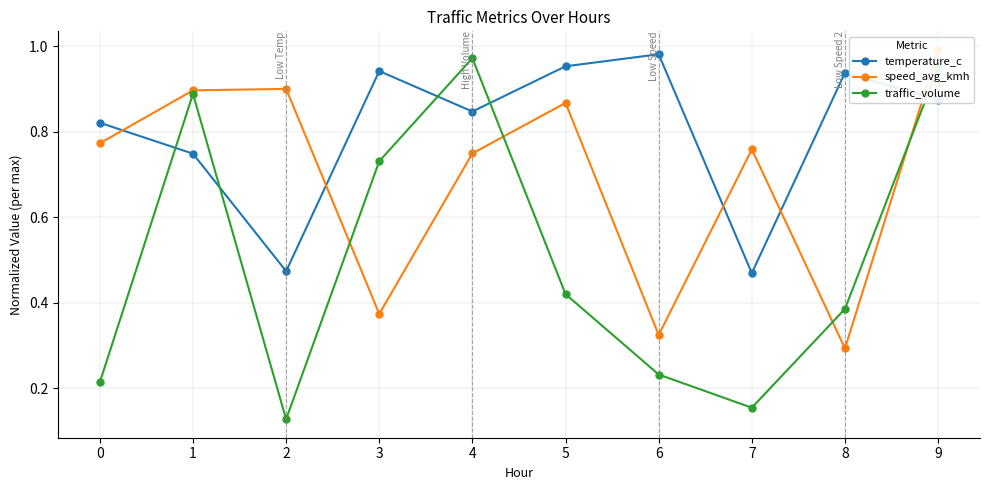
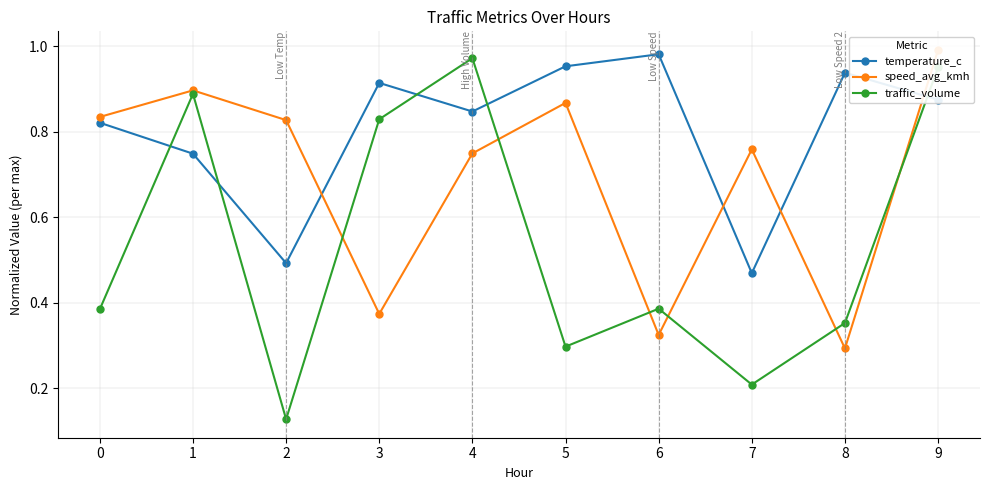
  {
    "temperature_c": {
      "0": 0.82,
      "1": 0.75,
-     "2": 0.47,
-     "3": 0.94,
+     "2": 0.49,
+     "3": 0.91,
      "4": 0.85,
      "5": 0.95,
      "6": 0.98,
      "7": 0.47
    },
    "speed_avg_kmh": {
-     "0": 0.77,
+     "0": 0.83,
      "1": 0.90,
-     "2": 0.90,
+     "2": 0.83,
      "3": 0.37,
      "4": 0.75,
      "5": 0.87,
      "6": 0.32,
      "7": 0.76,
      "8": 0.29
    },
    "traffic_volume": {
-     "0": 0.21,
+     "0": 0.38,
      "1": 0.89,
      "2": 0.13,
-     "3": 0.73,
+     "3": 0.83,
      "4": 0.97,
-     "5": 0.42,
-     "6": 0.23,
-     "7": 0.15,
-     "8": 0.39
+     "5": 0.30,
+     "6": 0.39,
+     "7": 0.21,
+     "8": 0.35
    }
  }
